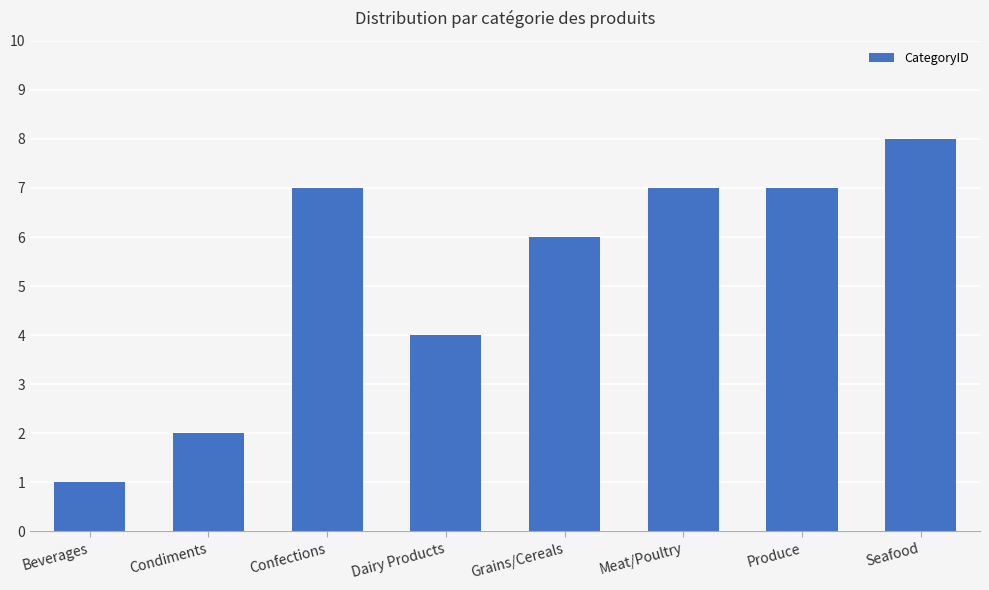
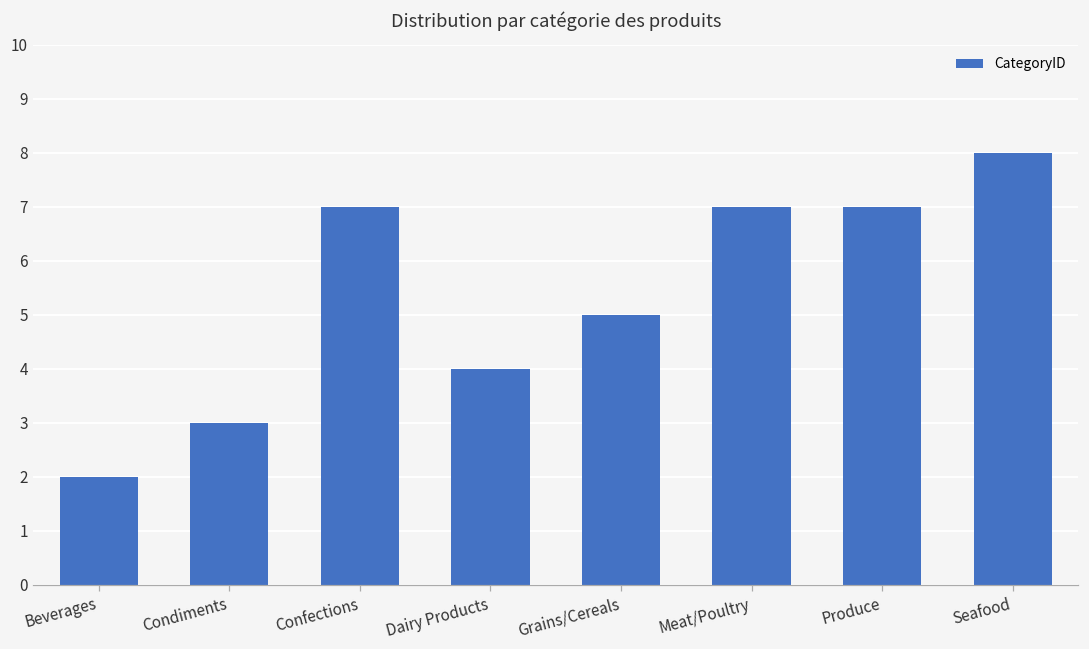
  {
-   "Beverages": 1,
-   "Condiments": 2,
+   "Beverages": 2,
+   "Condiments": 3,
    "Confections": 7,
    "Dairy Products": 4,
-   "Grains/Cereals": 6,
+   "Grains/Cereals": 5,
    "Meat/Poultry": 7,
    "Produce": 7,
    "Seafood": 8
  }
